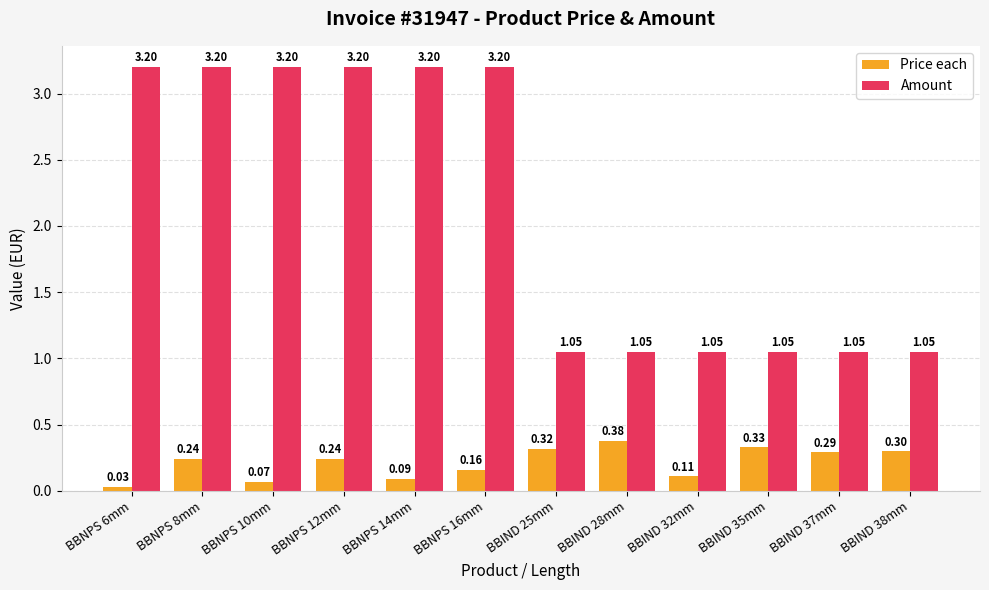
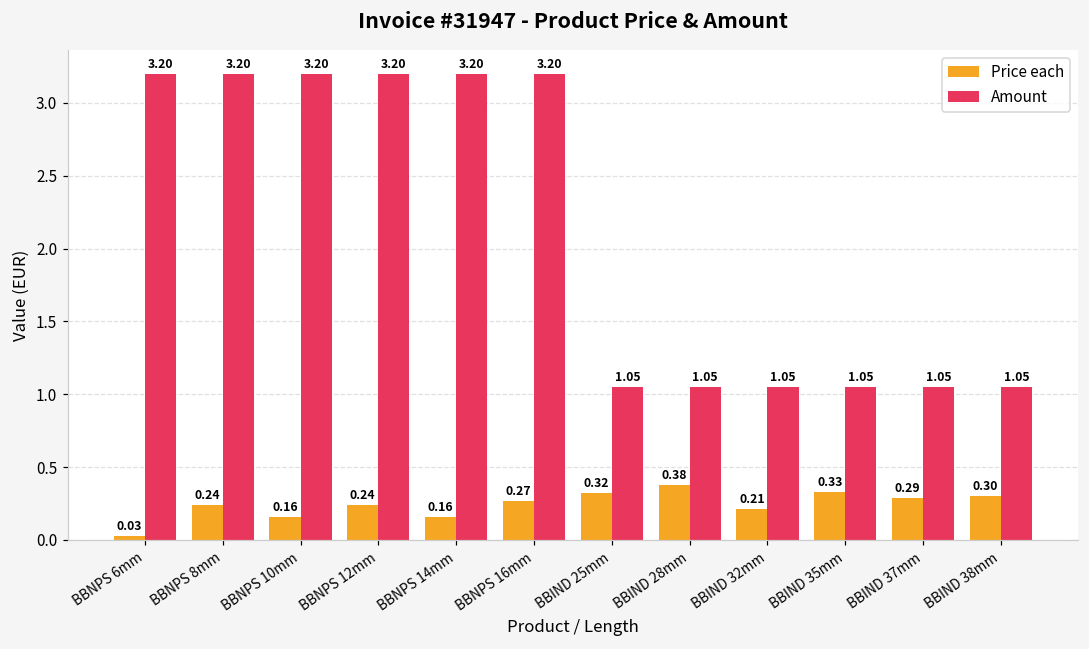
  {
    "Price each": {
      "BBNPS 6mm": 0.03,
      "BBNPS 8mm": 0.24,
-     "BBNPS 10mm": 0.07,
+     "BBNPS 10mm": 0.16,
      "BBNPS 12mm": 0.24,
-     "BBNPS 14mm": 0.09,
-     "BBNPS 16mm": 0.16,
+     "BBNPS 14mm": 0.16,
+     "BBNPS 16mm": 0.27,
      "BBIND 25mm": 0.32,
      "BBIND 28mm": 0.38,
-     "BBIND 32mm": 0.11,
+     "BBIND 32mm": 0.21,
      "BBIND 35mm": 0.33,
      "BBIND 37mm": 0.29,
      "BBIND 38mm": 0.30
    },
    "Amount": {
      "BBNPS 6mm": 3.20,
      "BBNPS 8mm": 3.20,
      "BBNPS 10mm": 3.20,
      "BBNPS 12mm": 3.20,
      "BBNPS 14mm": 3.20,
      "BBNPS 16mm": 3.20,
      "BBIND 25mm": 1.05,
      "BBIND 28mm": 1.05,
      "BBIND 32mm": 1.05,
      "BBIND 35mm": 1.05,
      "BBIND 37mm": 1.05,
      "BBIND 38mm": 1.05
    }
  }
